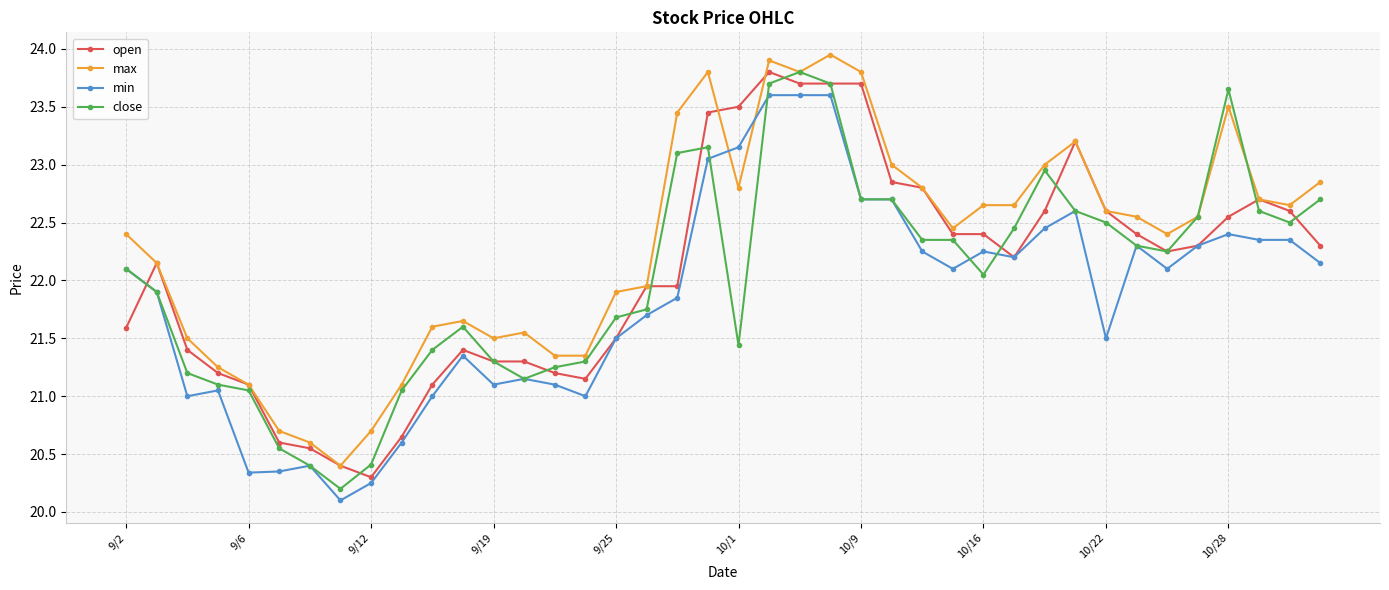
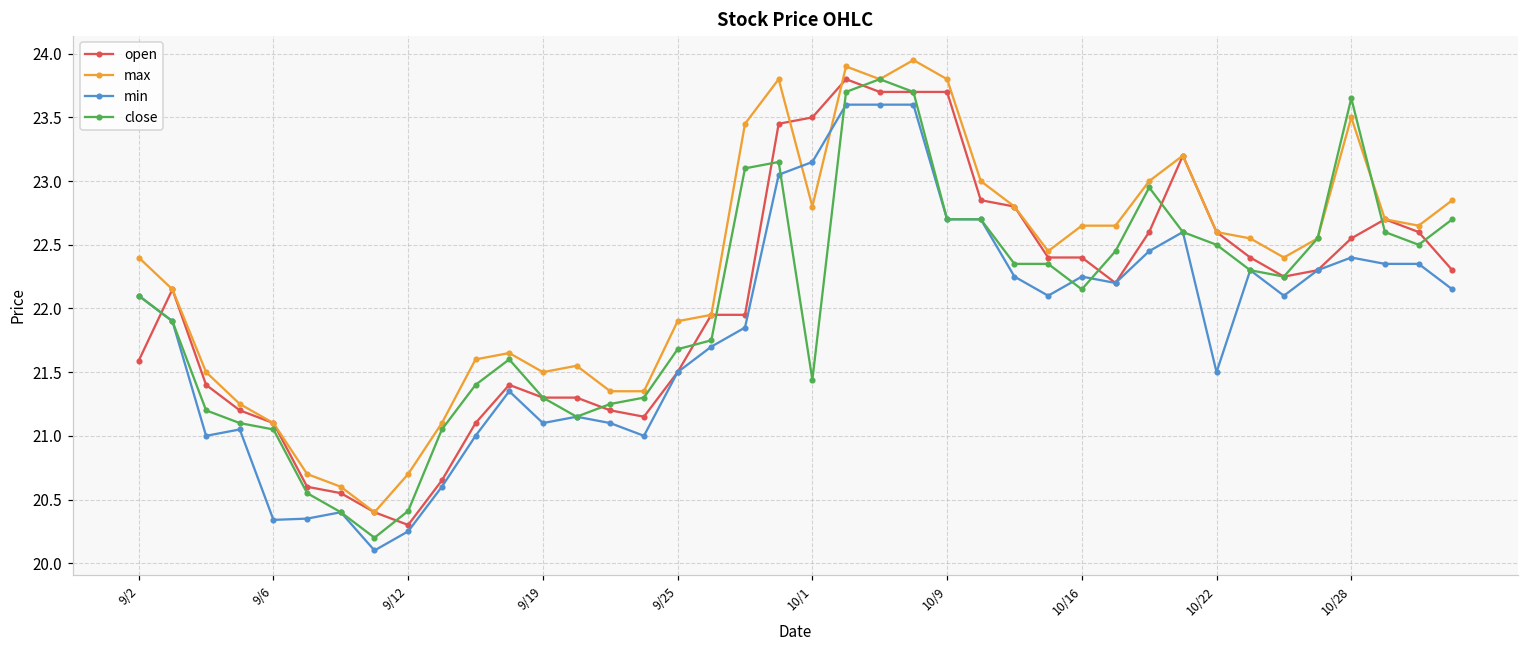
  {
    "open": {
      "9/2": 21.59,
      "9/12": 20.30,
      "10/1": 23.50,
      "10/9": 23.70,
      "10/16": 22.40,
      "10/28": 22.55
    },
    "max": {
      "9/2": 22.40,
      "9/12": 20.70,
      "9/19": 21.50,
      "9/25": 21.90,
      "10/1": 22.80,
      "10/9": 23.80,
      "10/16": 22.65,
      "10/28": 23.50
    },
    "min": {
      "9/6": 20.34,
      "9/12": 20.25,
      "9/19": 21.10,
      "10/1": 23.15,
      "10/16": 22.25,
      "10/22": 21.50,
      "10/28": 22.40
    },
    "close": {
      "9/6": 21.05,
      "9/12": 20.41,
      "9/25": 21.68,
      "10/1": 21.44,
-     "10/16": 22.05,
+     "10/16": 22.15,
      "10/22": 22.50,
      "10/28": 23.65
    }
  }
